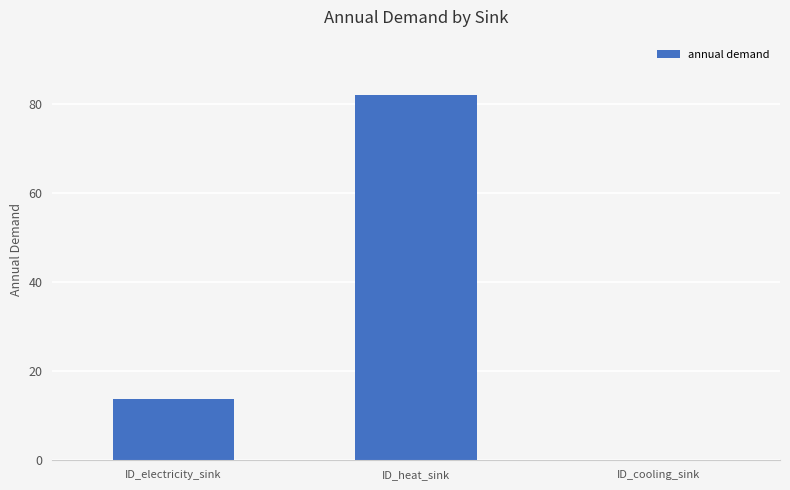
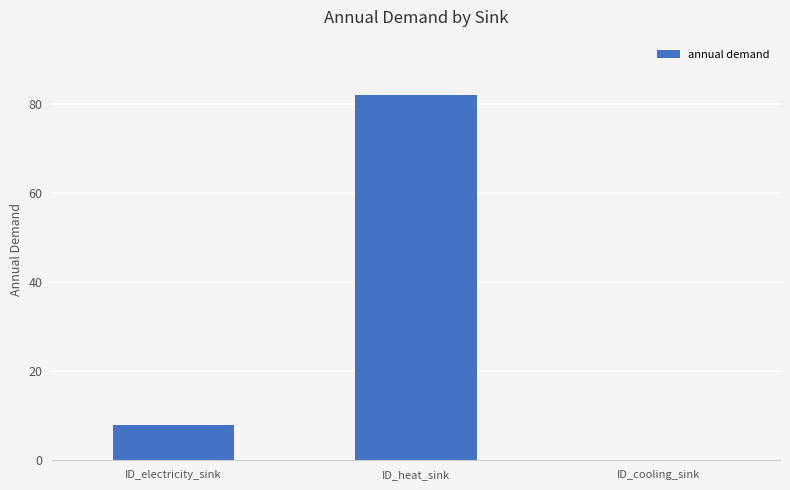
  {
-   "ID_electricity_sink": 14,
+   "ID_electricity_sink": 8,
    "ID_heat_sink": 82,
    "ID_cooling_sink": 0
  }
